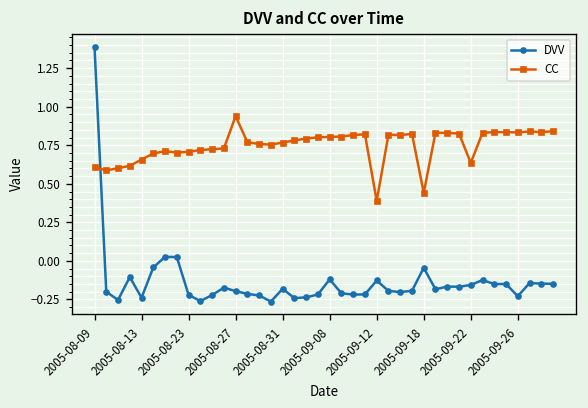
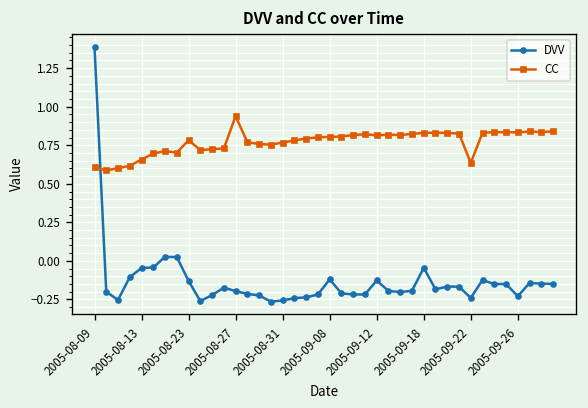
  {
    "DVV": {
      "2005-08-09": 1.39,
-     "2005-08-13": -0.24,
-     "2005-08-23": -0.22,
+     "2005-08-13": -0.05,
+     "2005-08-23": -0.13,
      "2005-08-27": -0.20,
-     "2005-08-31": -0.18,
+     "2005-08-31": -0.26,
      "2005-09-08": -0.12,
      "2005-09-12": -0.13,
      "2005-09-18": -0.05,
-     "2005-09-22": -0.16,
+     "2005-09-22": -0.24,
      "2005-09-26": -0.23
    },
    "CC": {
      "2005-08-09": 0.61,
      "2005-08-13": 0.66,
-     "2005-08-23": 0.71,
+     "2005-08-23": 0.78,
      "2005-08-27": 0.94,
      "2005-08-31": 0.77,
      "2005-09-08": 0.80,
-     "2005-09-12": 0.39,
-     "2005-09-18": 0.44,
+     "2005-09-12": 0.81,
+     "2005-09-18": 0.83,
      "2005-09-22": 0.64,
      "2005-09-26": 0.83
    }
  }
